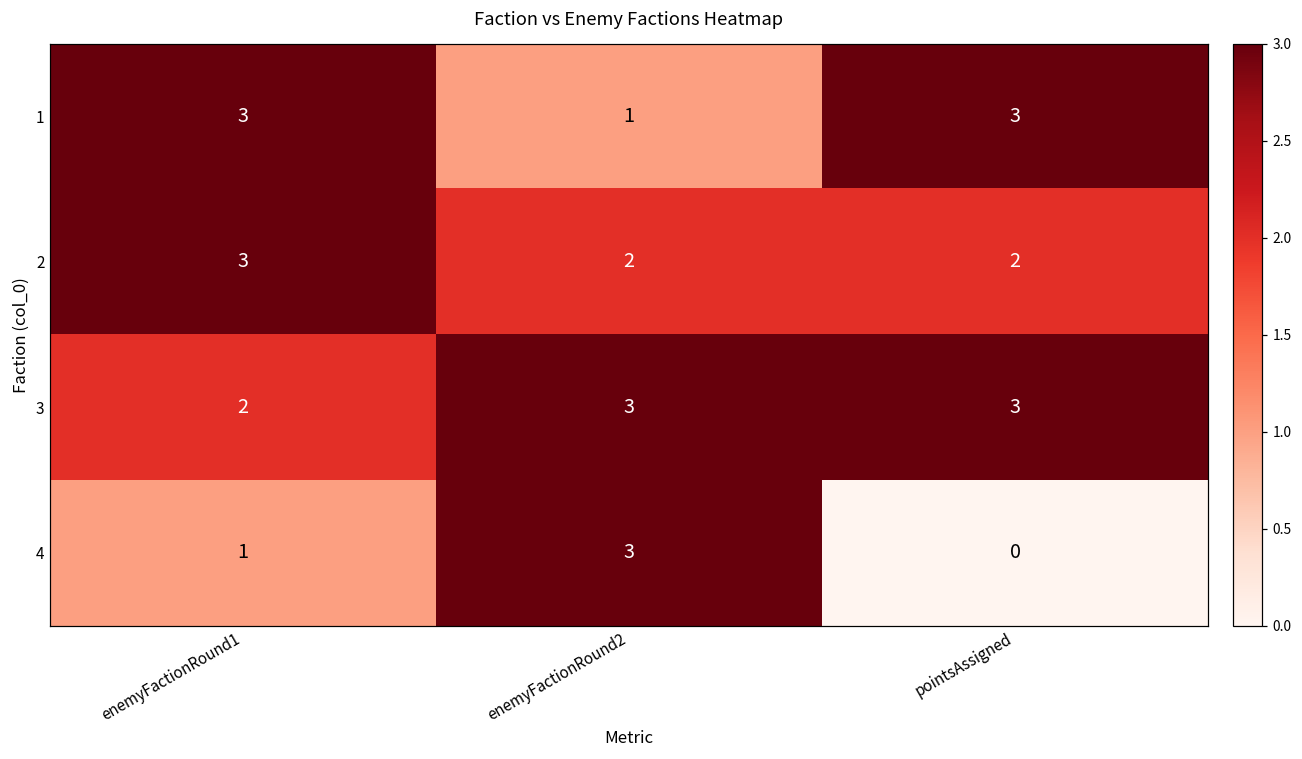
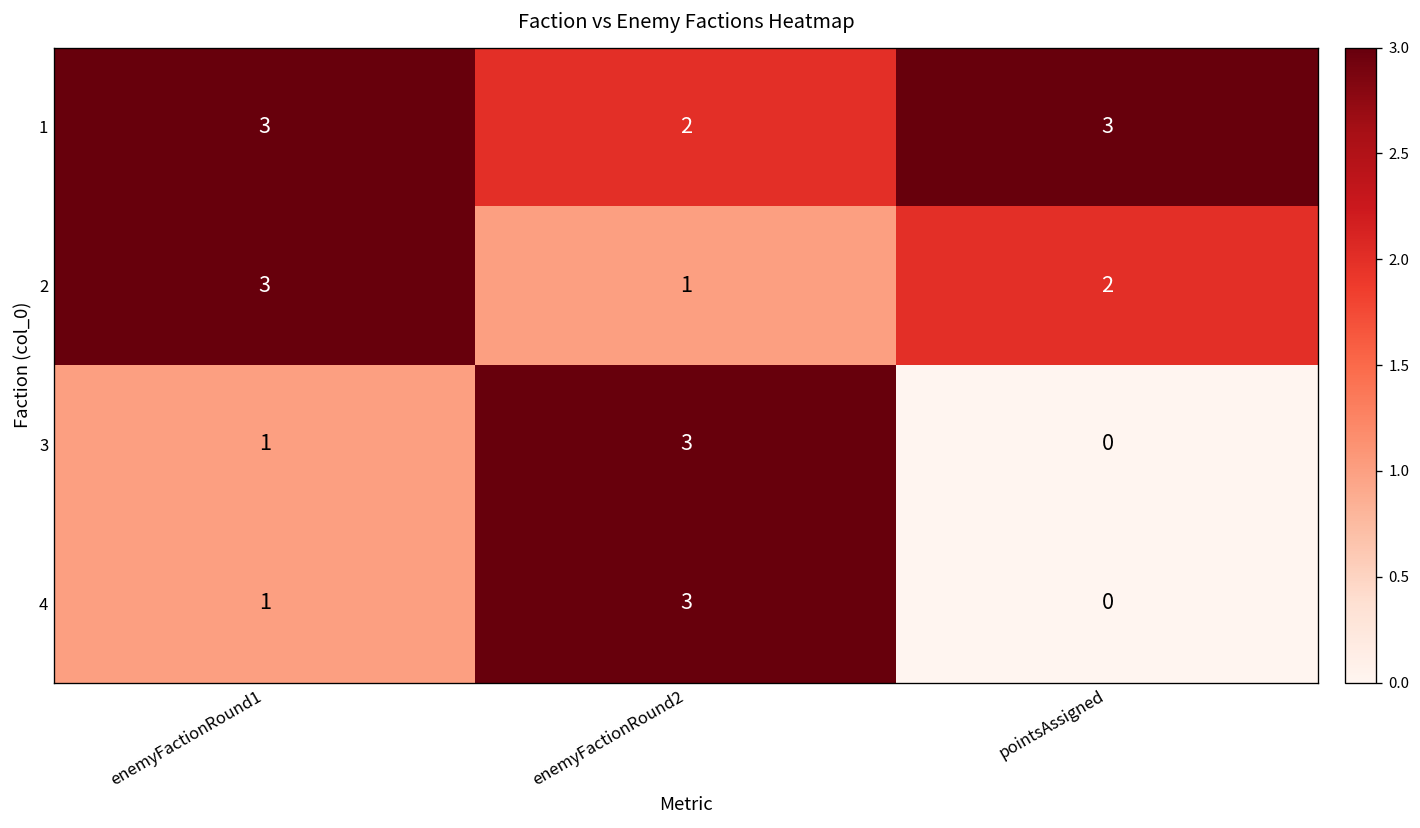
  {
    "1": {
      "enemyFactionRound1": 3,
-     "enemyFactionRound2": 1,
+     "enemyFactionRound2": 2,
      "pointsAssigned": 3
    },
    "2": {
      "enemyFactionRound1": 3,
-     "enemyFactionRound2": 2,
+     "enemyFactionRound2": 1,
      "pointsAssigned": 2
    },
    "3": {
-     "enemyFactionRound1": 2,
+     "enemyFactionRound1": 1,
      "enemyFactionRound2": 3,
-     "pointsAssigned": 3
+     "pointsAssigned": 0
    },
    "4": {
      "enemyFactionRound1": 1,
      "enemyFactionRound2": 3,
      "pointsAssigned": 0
    }
  }
